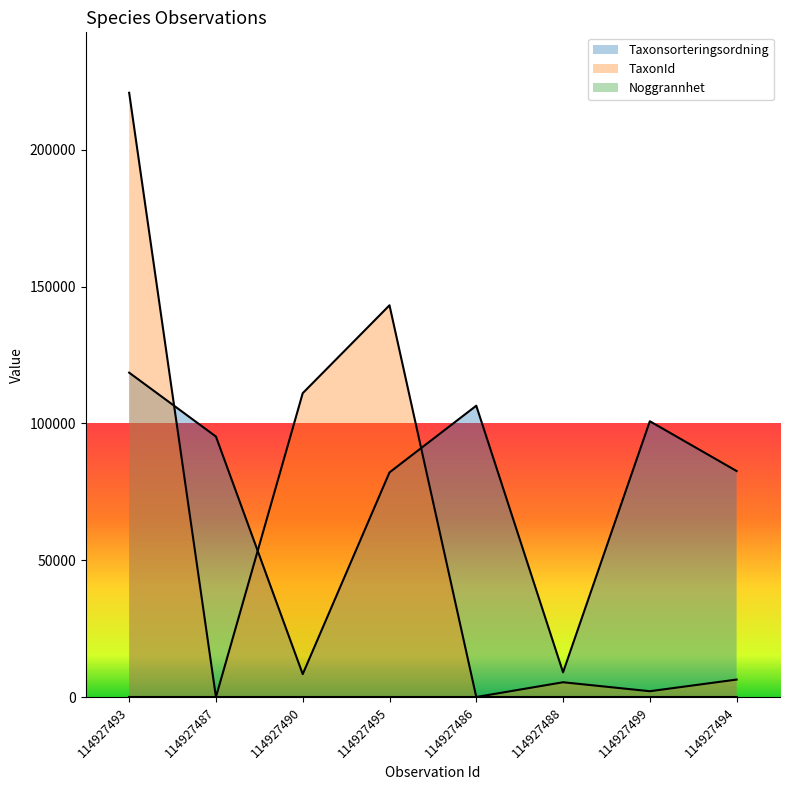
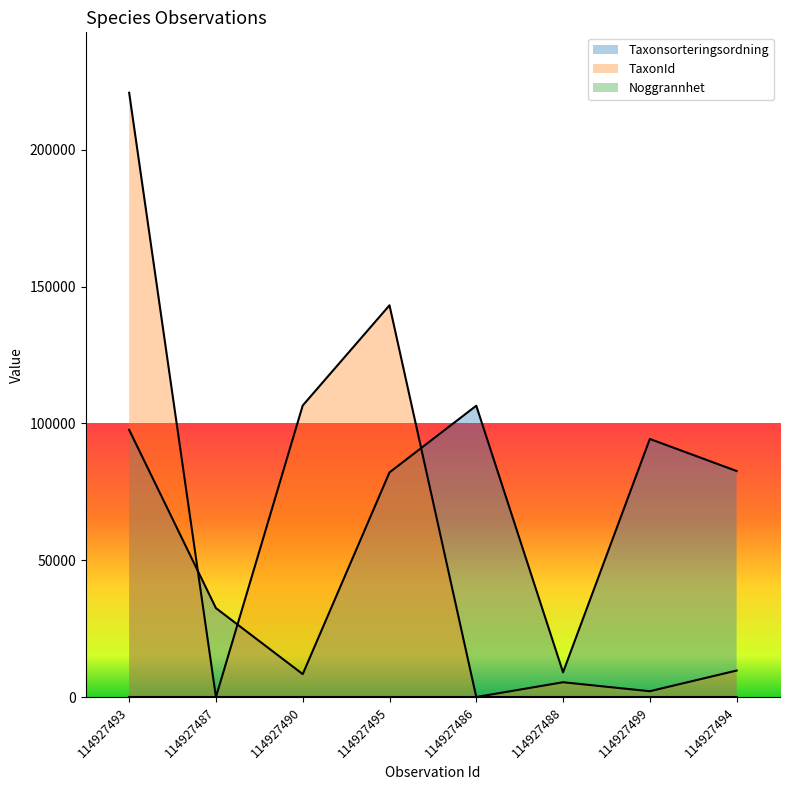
  {
    "Taxonsorteringsordning": {
-     "114927493": 119000,
-     "114927487": 95000,
+     "114927493": 98000,
+     "114927487": 33000,
      "114927490": 8000,
      "114927495": 82000,
      "114927486": 106000,
      "114927488": 9000,
-     "114927499": 101000,
+     "114927499": 94000,
      "114927494": 83000
    },
    "TaxonId": {
      "114927493": 221000,
-     "114927490": 111000,
+     "114927490": 107000,
      "114927495": 143000,
      "114927488": 5000,
      "114927499": 2000,
-     "114927494": 6000
+     "114927494": 10000
    },
    "Noggrannhet": {
      "114927493": 0,
      "114927490": 0,
      "114927495": 0,
      "114927488": 0,
      "114927499": 0,
      "114927494": 0
    }
  }
